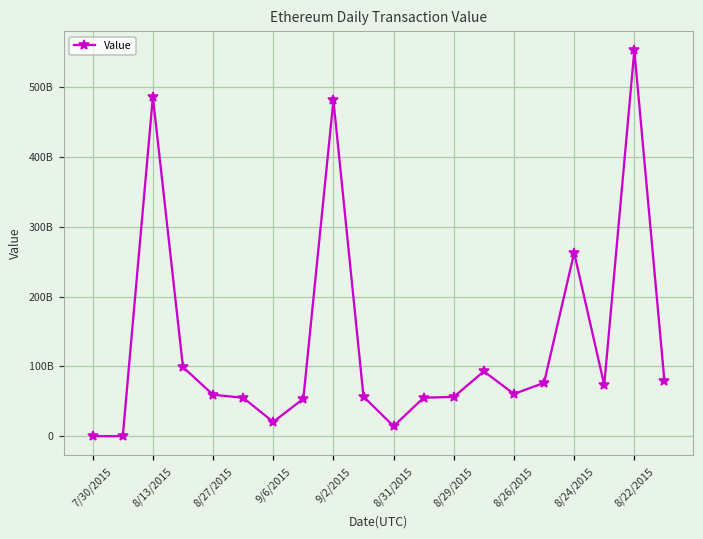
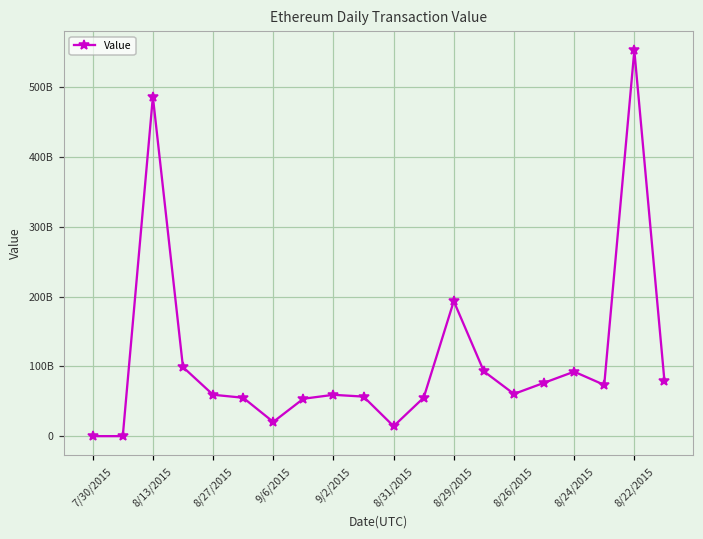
  {
    "7/30/2015": 0,
    "8/13/2015": 490000000000,
    "8/27/2015": 60000000000,
    "9/6/2015": 20000000000,
-   "9/2/2015": 480000000000,
+   "9/2/2015": 60000000000,
    "8/31/2015": 10000000000,
-   "8/29/2015": 60000000000,
+   "8/29/2015": 190000000000,
    "8/26/2015": 60000000000,
-   "8/24/2015": 260000000000,
+   "8/24/2015": 90000000000,
    "8/22/2015": 550000000000
  }
